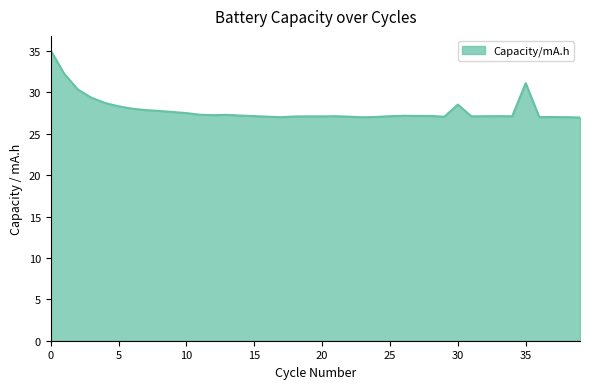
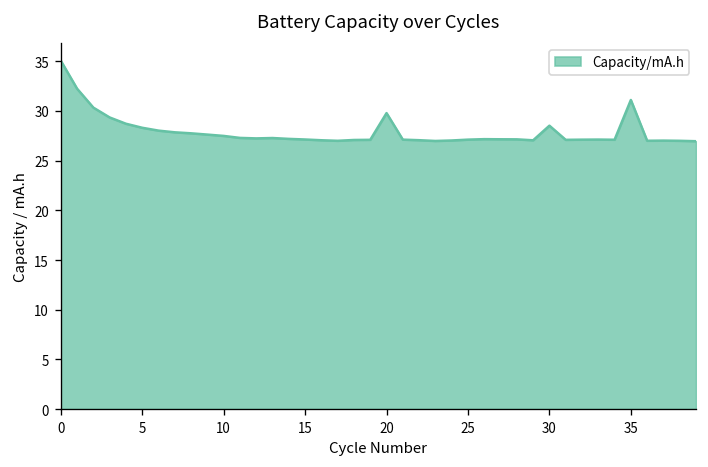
  {
    "0": 35,
    "5": 28,
    "10": 27,
    "15": 27,
-   "20": 27,
+   "20": 30,
    "25": 27,
    "30": 29,
    "35": 31
  }
